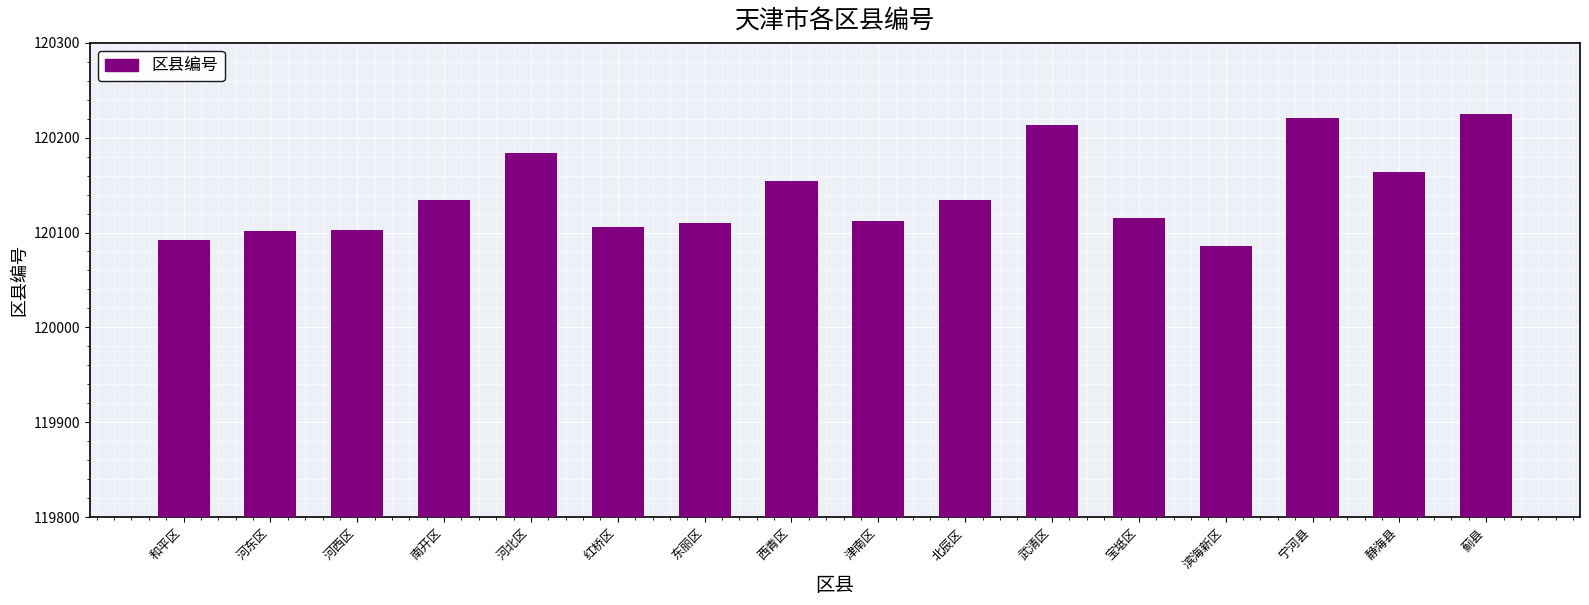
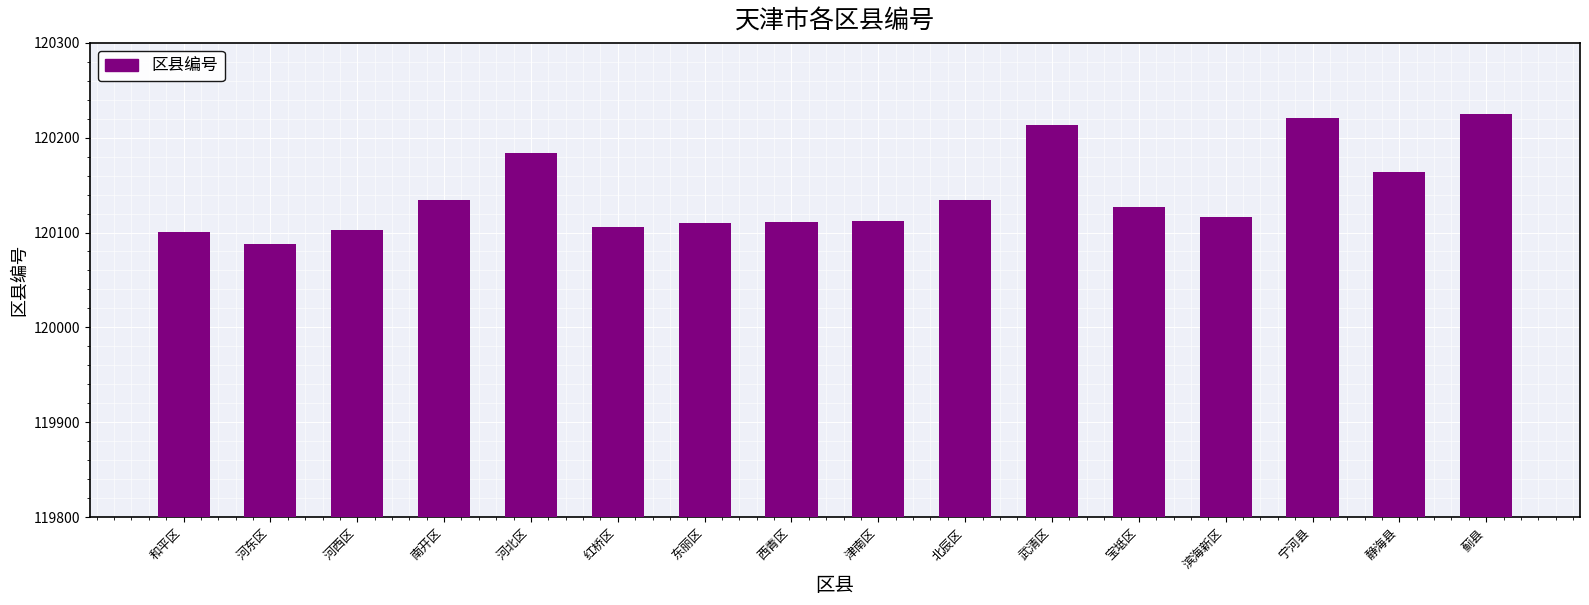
  {
-   "和平区": 120090,
-   "河东区": 120100,
+   "和平区": 120100,
+   "河东区": 120090,
    "河西区": 120100,
    "南开区": 120130,
    "河北区": 120180,
    "红桥区": 120110,
    "东丽区": 120110,
-   "西青区": 120150,
+   "西青区": 120110,
    "津南区": 120110,
    "北辰区": 120130,
    "武清区": 120210,
-   "宝坻区": 120120,
-   "滨海新区": 120090,
+   "宝坻区": 120130,
+   "滨海新区": 120120,
    "宁河县": 120220,
    "静海县": 120160,
    "蓟县": 120230
  }
